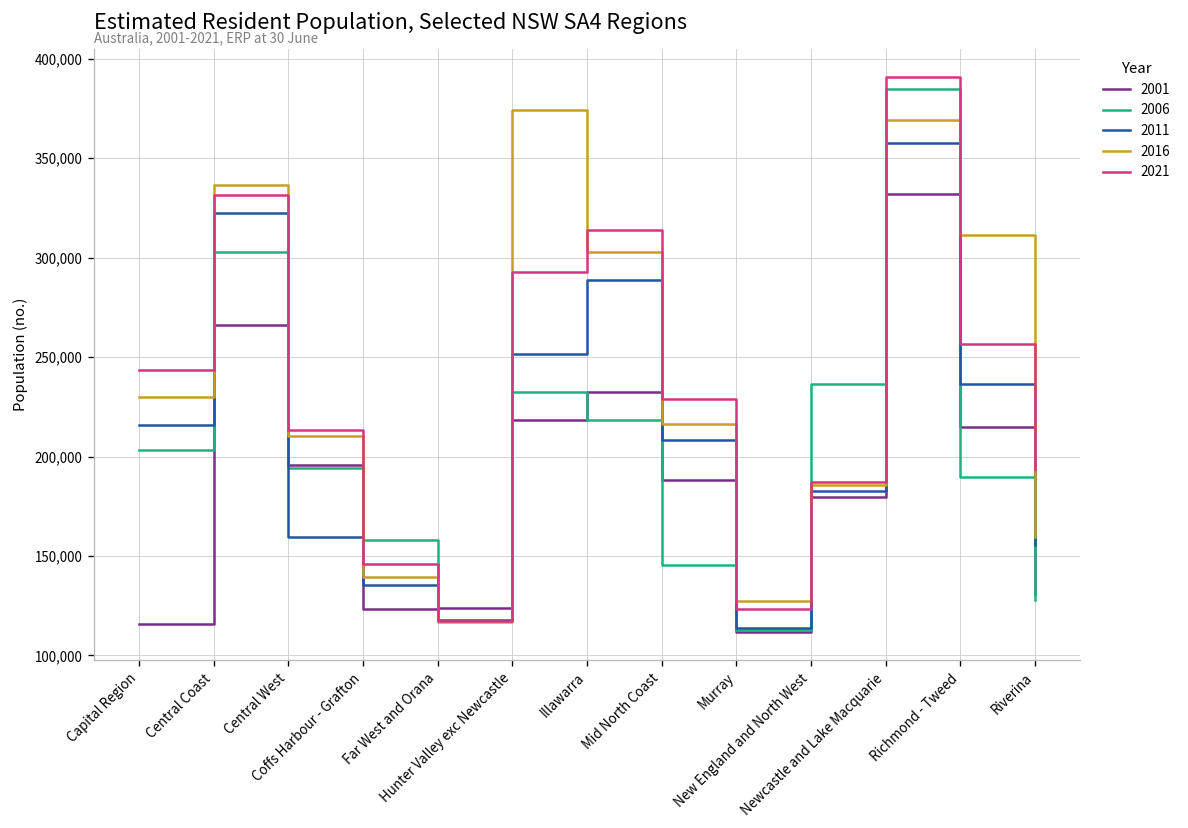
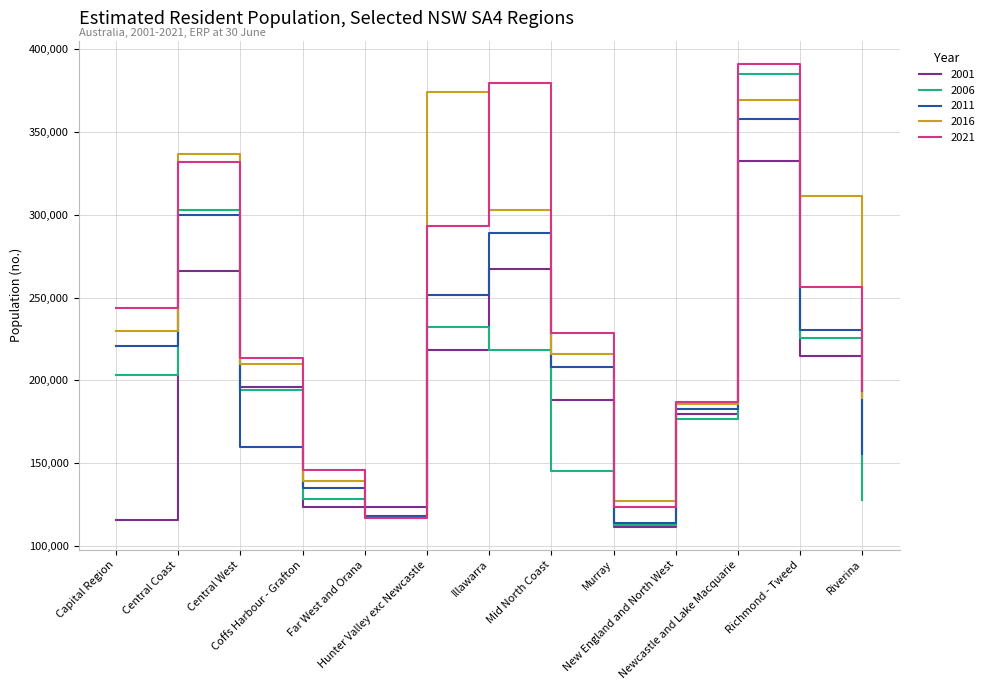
  {
    "2001": {
      "Capital Region": "116,000",
      "Central Coast": "266,000",
      "Coffs Harbour - Grafton": "123,000",
      "Far West and Orana": "124,000",
      "Hunter Valley exc Newcastle": "218,000",
-     "Illawarra": "233,000",
+     "Illawarra": "267,000",
      "Mid North Coast": "188,000",
      "New England and North West": "180,000",
      "Newcastle and Lake Macquarie": "332,000",
      "Richmond - Tweed": "215,000",
      "Riverina": "131,000"
    },
    "2006": {
      "Capital Region": "203,000",
      "Central Coast": "303,000",
-     "Coffs Harbour - Grafton": "158,000",
+     "Coffs Harbour - Grafton": "129,000",
      "Hunter Valley exc Newcastle": "232,000",
      "Illawarra": "218,000",
      "Mid North Coast": "145,000",
-     "New England and North West": "236,000",
+     "New England and North West": "177,000",
      "Newcastle and Lake Macquarie": "385,000",
-     "Richmond - Tweed": "189,000",
+     "Richmond - Tweed": "226,000",
      "Riverina": "128,000"
    },
    "2011": {
-     "Capital Region": "216,000",
-     "Central Coast": "323,000",
+     "Capital Region": "221,000",
+     "Central Coast": "300,000",
      "Central West": "160,000",
      "Coffs Harbour - Grafton": "135,000",
      "Hunter Valley exc Newcastle": "252,000",
      "Illawarra": "289,000",
      "Mid North Coast": "208,000",
      "New England and North West": "183,000",
      "Newcastle and Lake Macquarie": "358,000",
-     "Richmond - Tweed": "236,000",
+     "Richmond - Tweed": "231,000",
      "Riverina": "156,000"
    },
    "2016": {
      "Capital Region": "230,000",
      "Central Coast": "337,000",
      "Central West": "210,000",
      "Coffs Harbour - Grafton": "139,000",
      "Hunter Valley exc Newcastle": "374,000",
      "Illawarra": "303,000",
      "Mid North Coast": "216,000",
      "Murray": "127,000",
      "Newcastle and Lake Macquarie": "369,000",
      "Richmond - Tweed": "311,000",
-     "Riverina": "159,000"
+     "Riverina": "189,000"
    },
    "2021": {
      "Capital Region": "244,000",
      "Central Coast": "332,000",
      "Central West": "213,000",
      "Coffs Harbour - Grafton": "146,000",
      "Hunter Valley exc Newcastle": "293,000",
-     "Illawarra": "314,000",
+     "Illawarra": "380,000",
      "Mid North Coast": "229,000",
      "Murray": "123,000",
      "Newcastle and Lake Macquarie": "391,000",
      "Richmond - Tweed": "257,000",
      "Riverina": "194,000"
    }
  }
